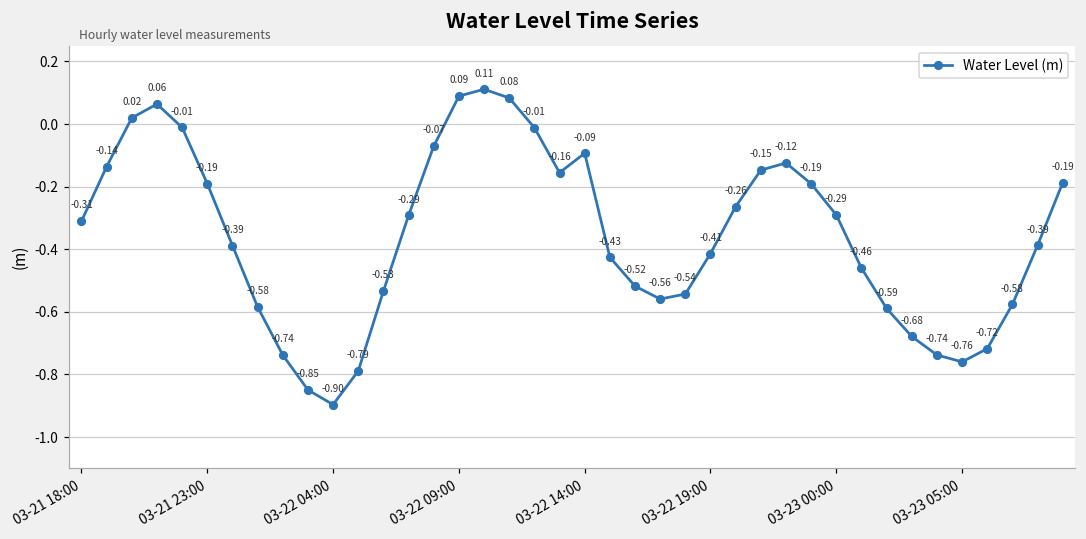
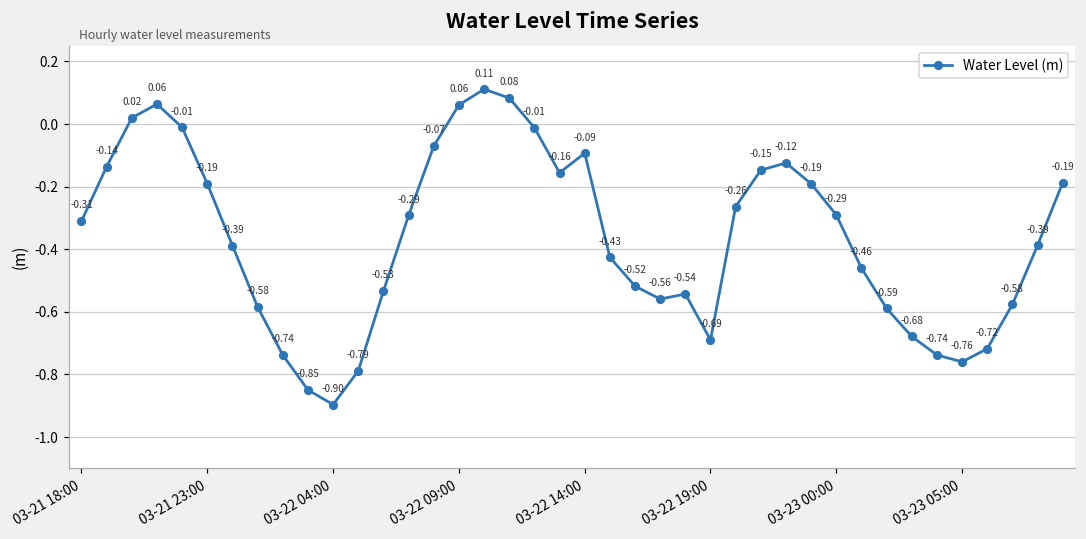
  {
    "03-21 18:00": -0.31,
    "03-21 23:00": -0.19,
    "03-22 04:00": -0.90,
-   "03-22 09:00": 0.09,
+   "03-22 09:00": 0.06,
    "03-22 14:00": -0.09,
-   "03-22 19:00": -0.41,
+   "03-22 19:00": -0.69,
    "03-23 00:00": -0.29,
    "03-23 05:00": -0.76
  }
